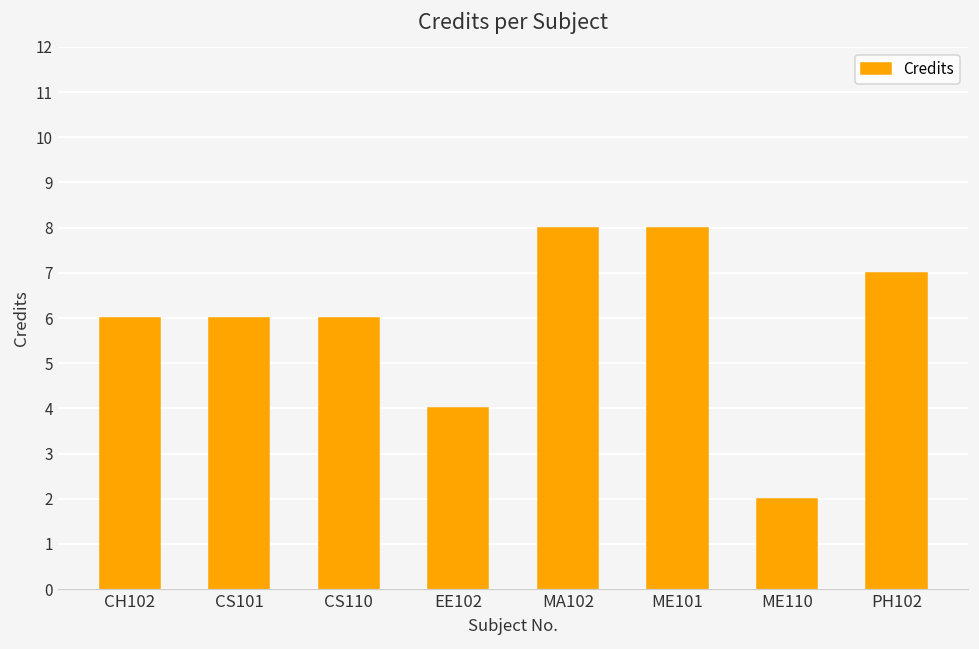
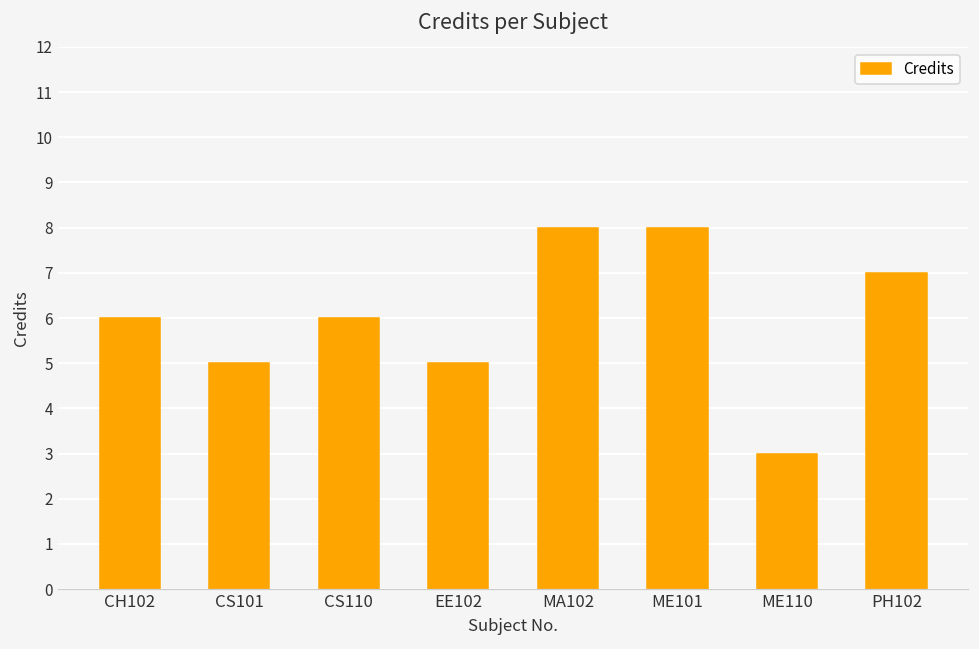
  {
    "CH102": 6,
-   "CS101": 6,
+   "CS101": 5,
    "CS110": 6,
-   "EE102": 4,
+   "EE102": 5,
    "MA102": 8,
    "ME101": 8,
-   "ME110": 2,
+   "ME110": 3,
    "PH102": 7
  }
